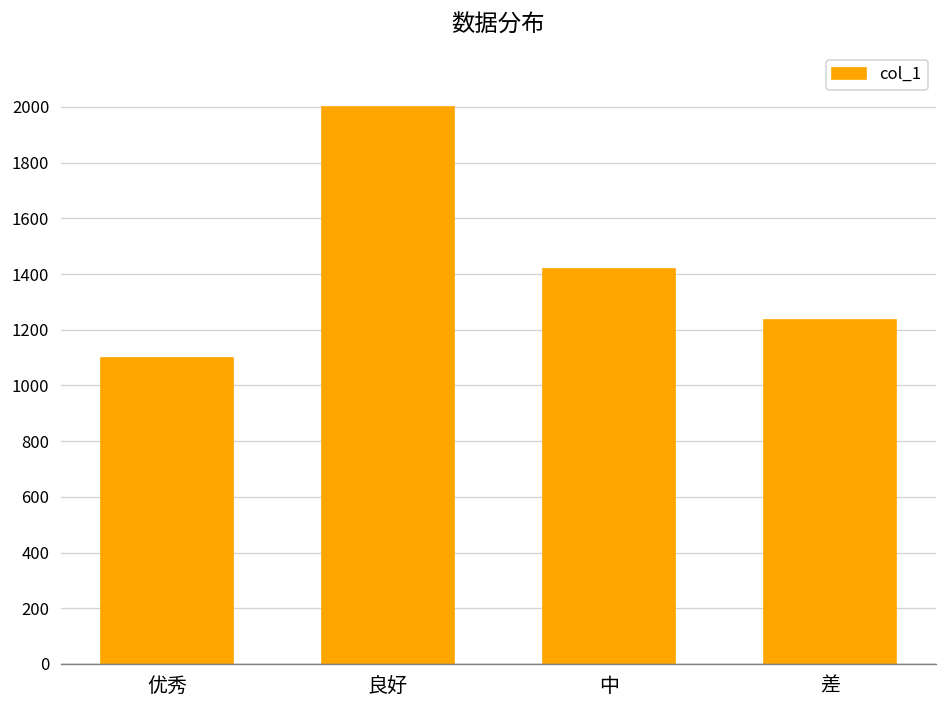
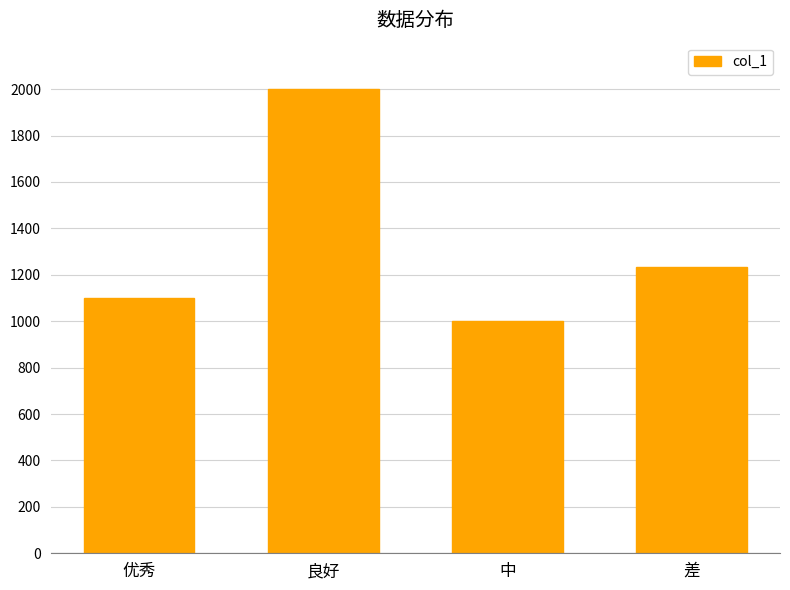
  {
    "优秀": 1100,
    "良好": 2000,
-   "中": 1420,
+   "中": 1000,
    "差": 1230
  }
